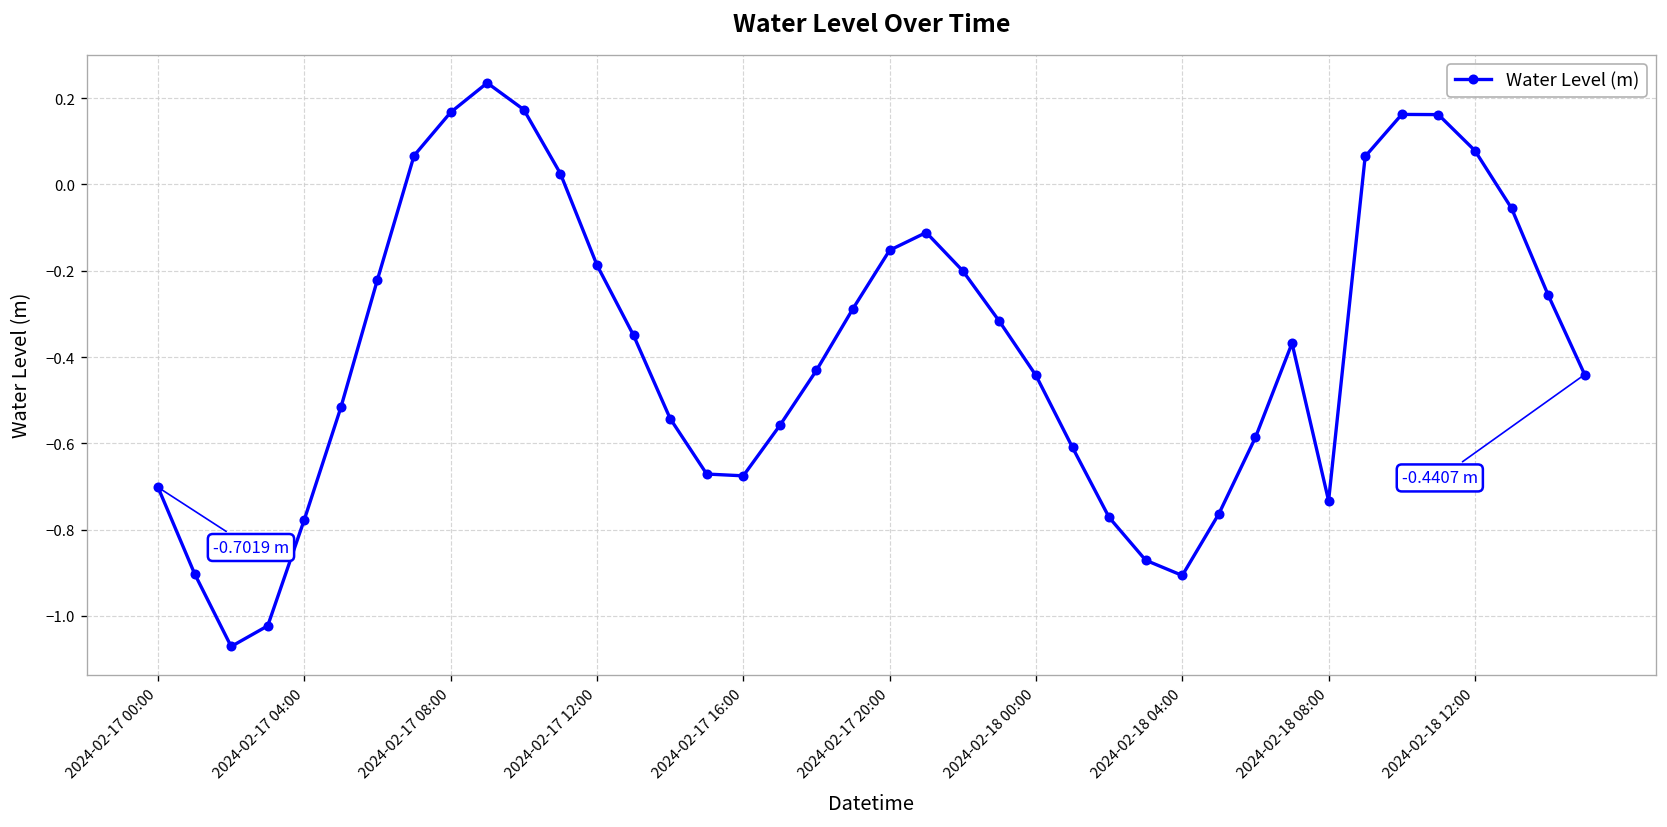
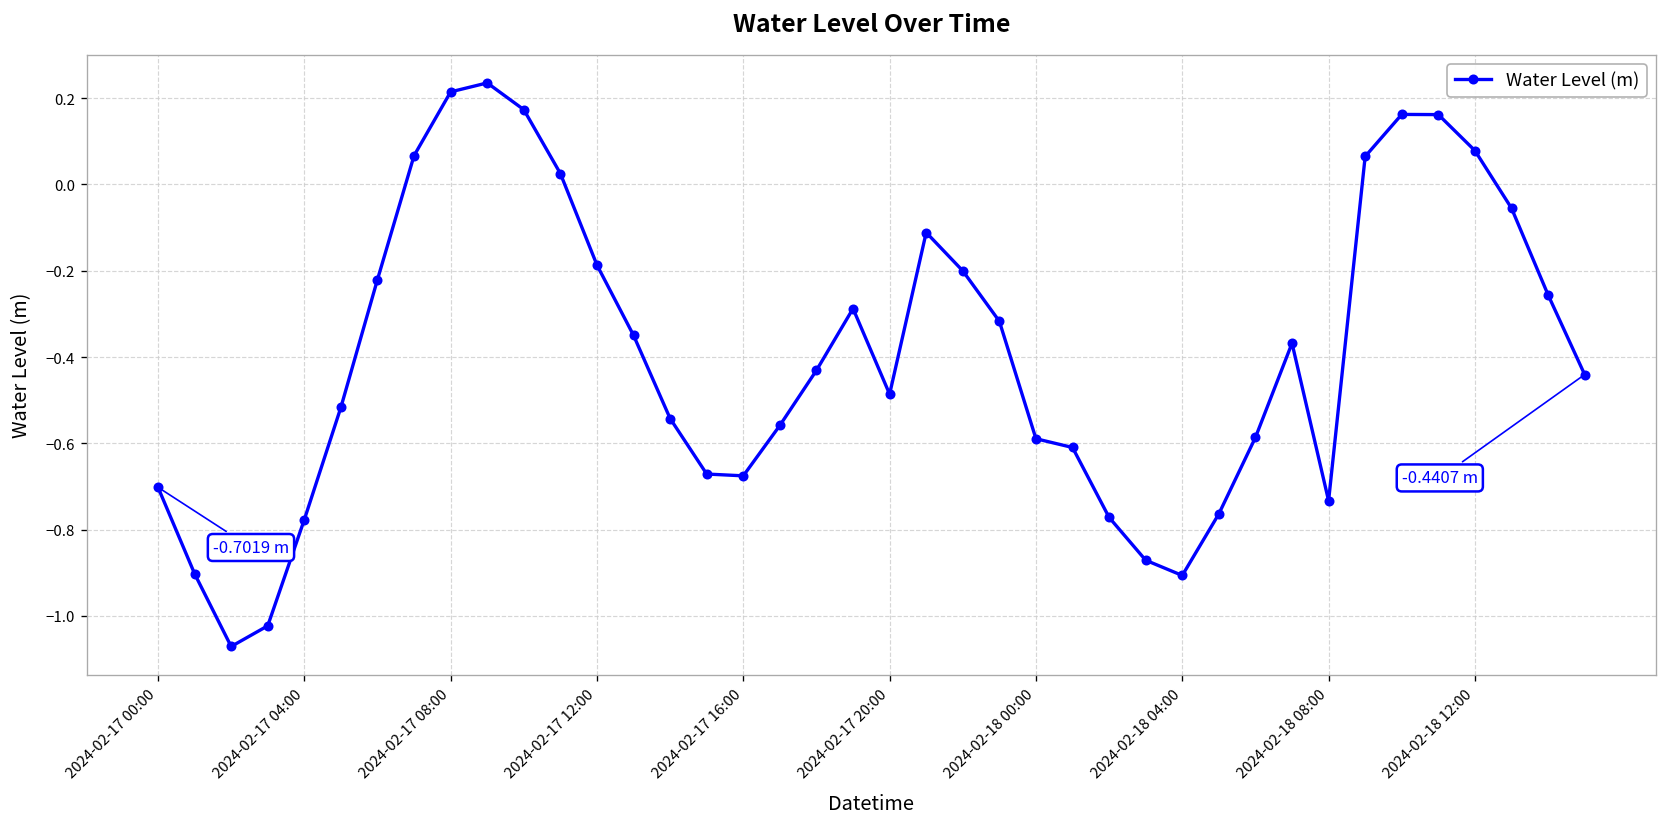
  {
    "2024-02-17 04:00": -0.78,
-   "2024-02-17 08:00": 0.17,
+   "2024-02-17 08:00": 0.21,
    "2024-02-17 12:00": -0.19,
    "2024-02-17 16:00": -0.68,
-   "2024-02-17 20:00": -0.15,
-   "2024-02-18 00:00": -0.44,
+   "2024-02-17 20:00": -0.49,
+   "2024-02-18 00:00": -0.59,
    "2024-02-18 04:00": -0.91,
    "2024-02-18 08:00": -0.73,
    "2024-02-18 12:00": 0.08
  }
